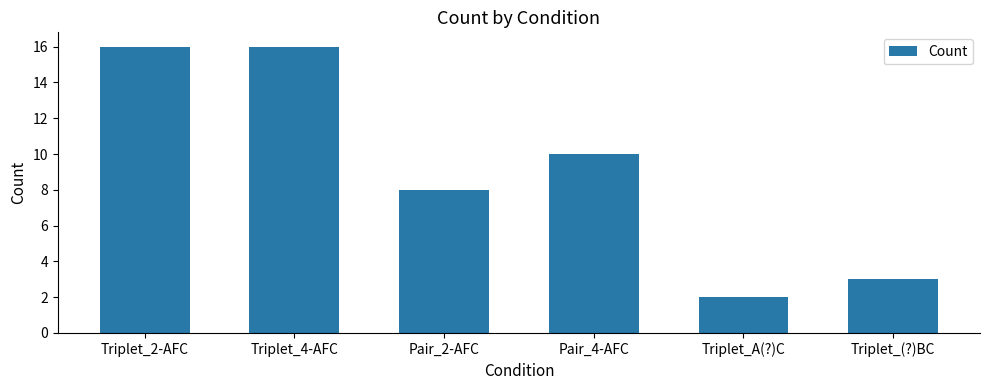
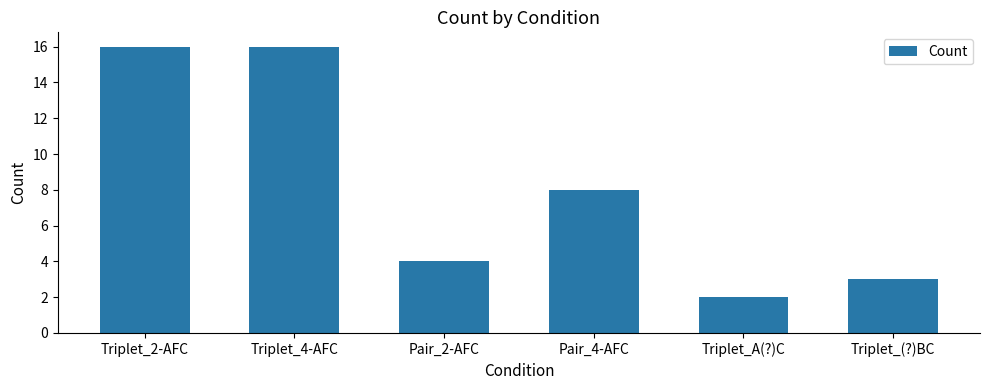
  {
    "Triplet_2-AFC": 16,
    "Triplet_4-AFC": 16,
-   "Pair_2-AFC": 8,
-   "Pair_4-AFC": 10,
+   "Pair_2-AFC": 4,
+   "Pair_4-AFC": 8,
    "Triplet_A(?)C": 2,
    "Triplet_(?)BC": 3
  }
